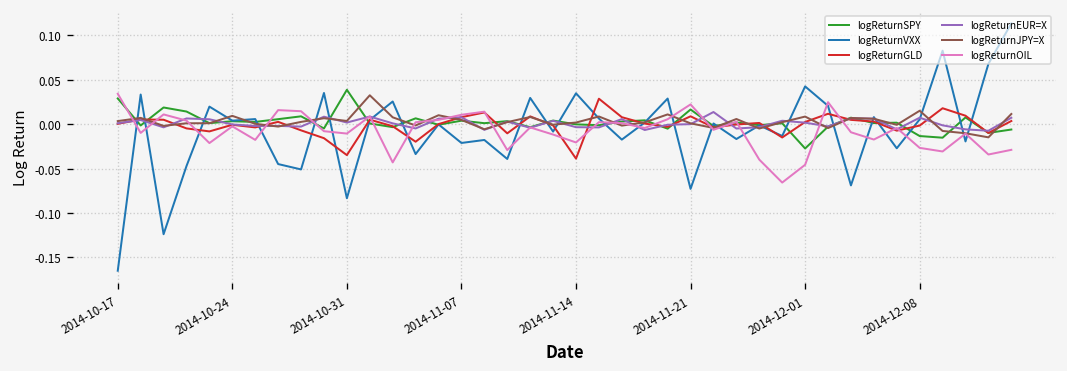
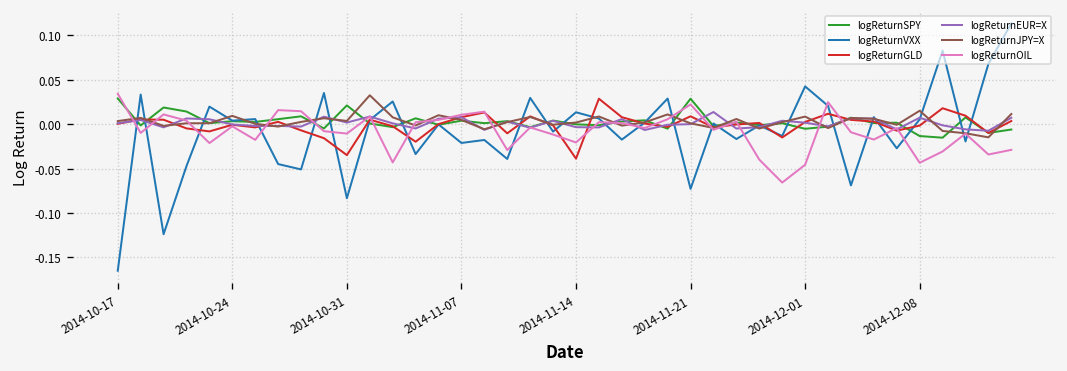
  {
    "logReturnSPY": {
      "2014-10-17": 0.03,
-     "2014-10-31": 0.04,
-     "2014-11-21": 0.02,
-     "2014-12-01": -0.03,
+     "2014-10-31": 0.02,
+     "2014-11-21": 0.03,
+     "2014-12-01": -0.01,
      "2014-12-08": -0.01
    },
    "logReturnVXX": {
      "2014-10-17": -0.16,
      "2014-10-31": -0.08,
      "2014-11-07": -0.02,
-     "2014-11-14": 0.03,
+     "2014-11-14": 0.01,
      "2014-11-21": -0.07,
      "2014-12-01": 0.04
    },
    "logReturnGLD": {
      "2014-10-31": -0.03,
      "2014-11-14": -0.04,
      "2014-11-21": 0.01,
      "2014-12-08": 0.00
    },
    "logReturnJPY=X": {
      "2014-10-24": 0.01,
      "2014-12-01": 0.01,
      "2014-12-08": 0.02
    },
    "logReturnOIL": {
      "2014-10-17": 0.03,
      "2014-10-31": -0.01,
      "2014-11-14": -0.02,
      "2014-11-21": 0.02,
      "2014-12-01": -0.05,
-     "2014-12-08": -0.03
+     "2014-12-08": -0.04
    }
  }
